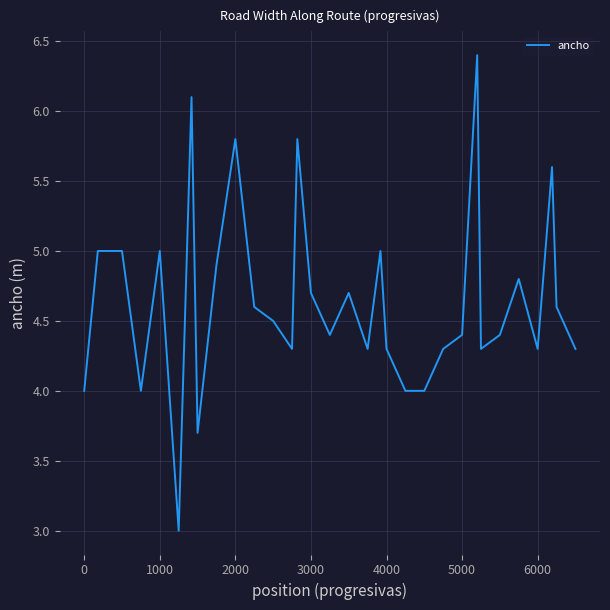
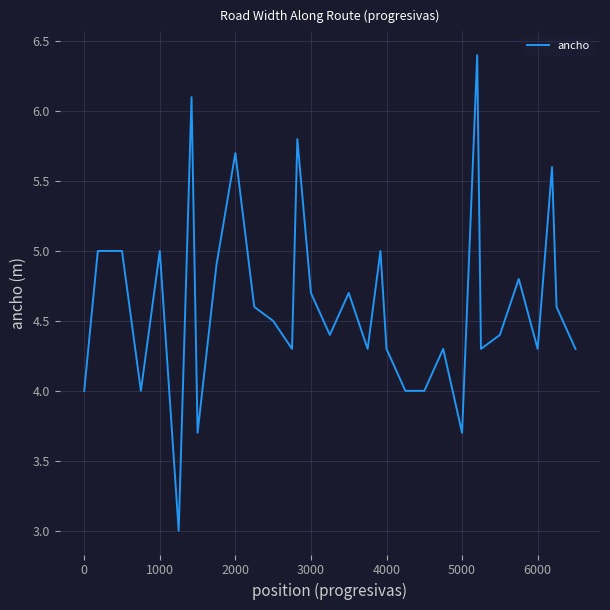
  {
    "0": 4.0,
    "1000": 5.0,
-   "2000": 5.8,
+   "2000": 5.7,
    "3000": 4.7,
    "4000": 4.3,
-   "5000": 4.4,
+   "5000": 3.7,
    "6000": 4.3
  }
